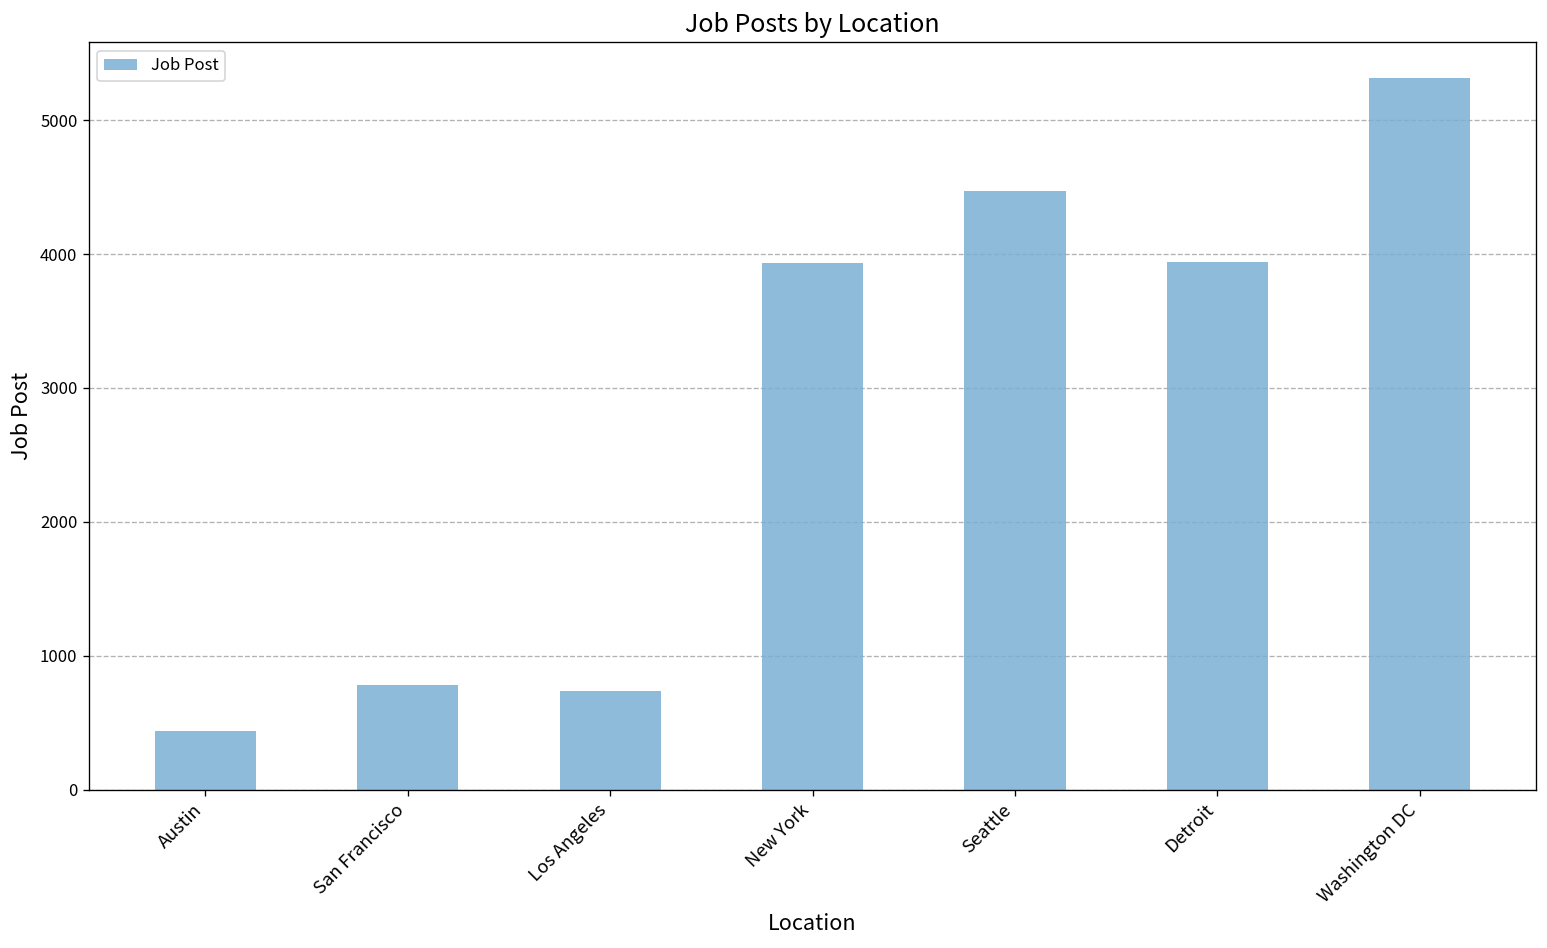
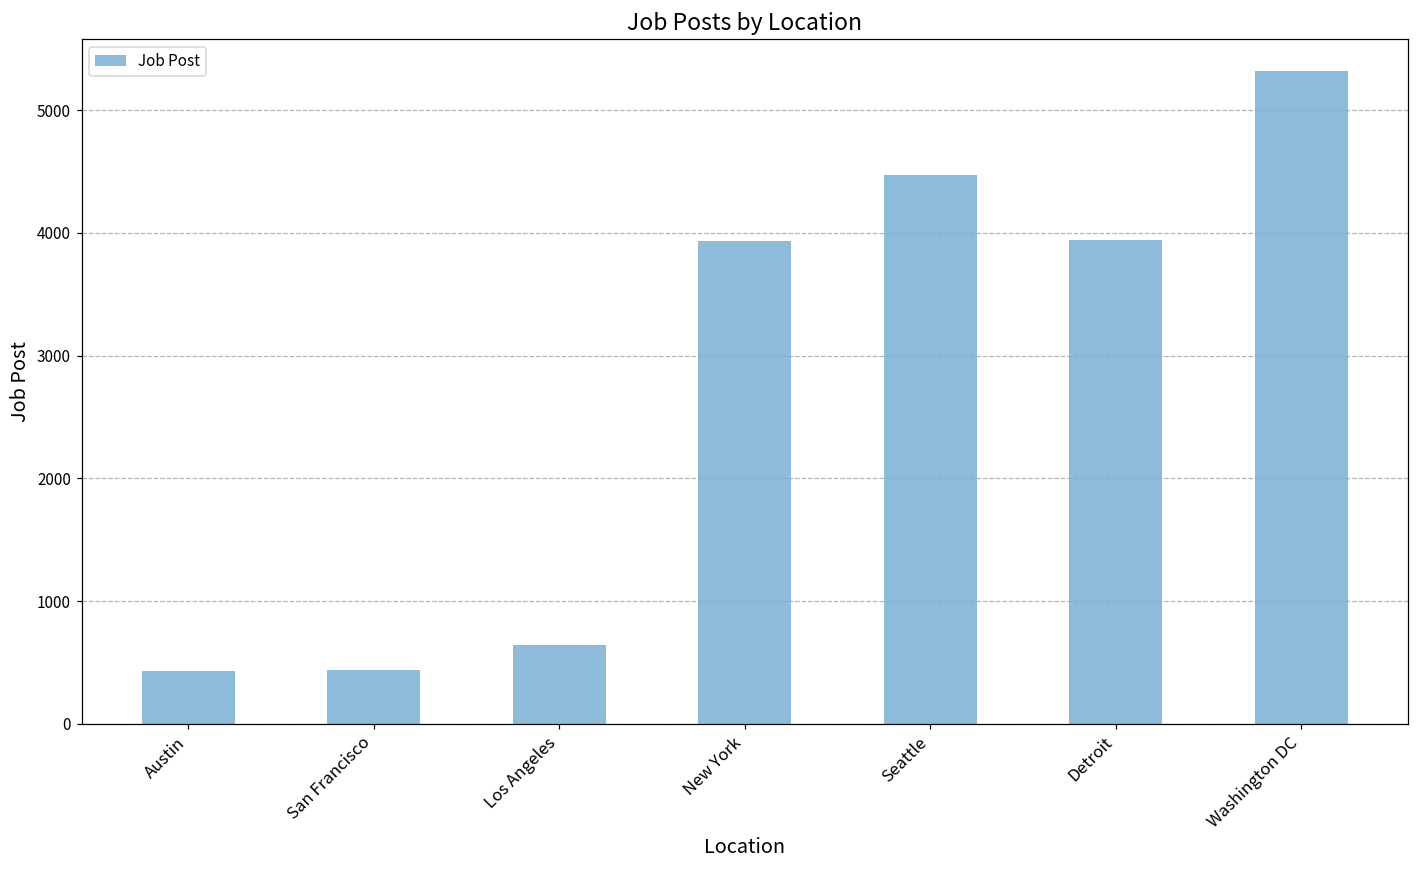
  {
    "Austin": 430,
-   "San Francisco": 780,
-   "Los Angeles": 740,
+   "San Francisco": 440,
+   "Los Angeles": 640,
    "New York": 3930,
    "Seattle": 4470,
    "Detroit": 3950,
    "Washington DC": 5320
  }
